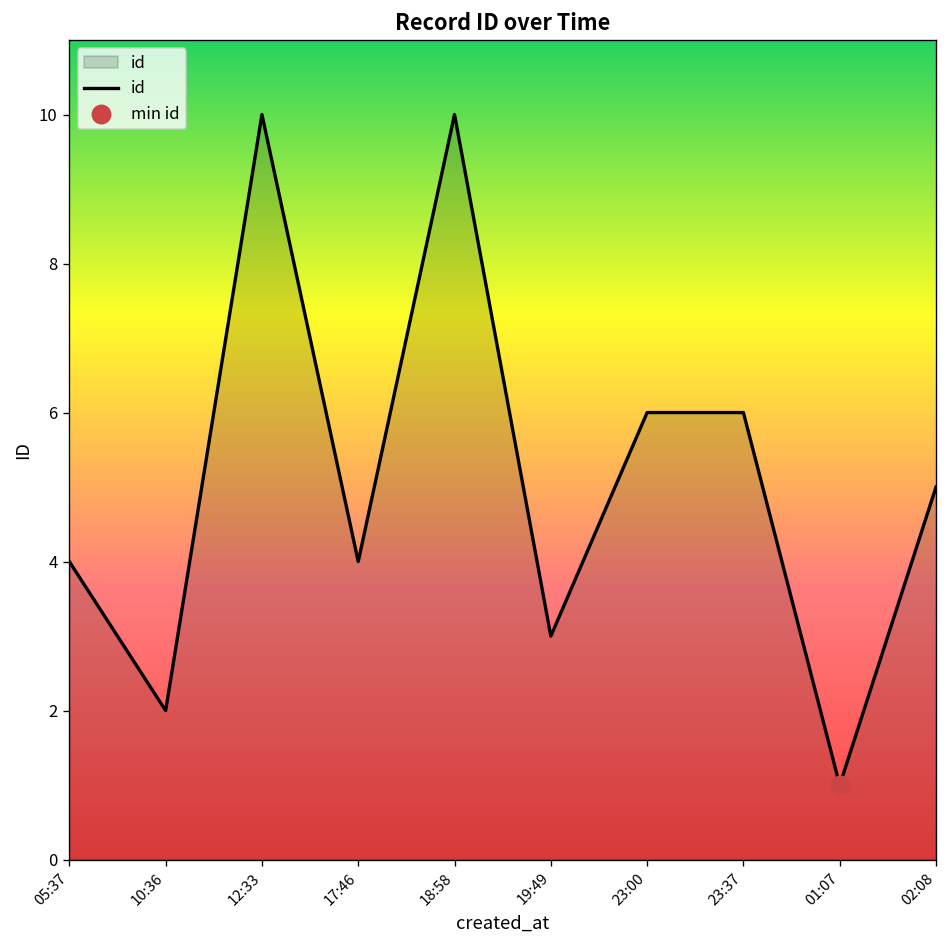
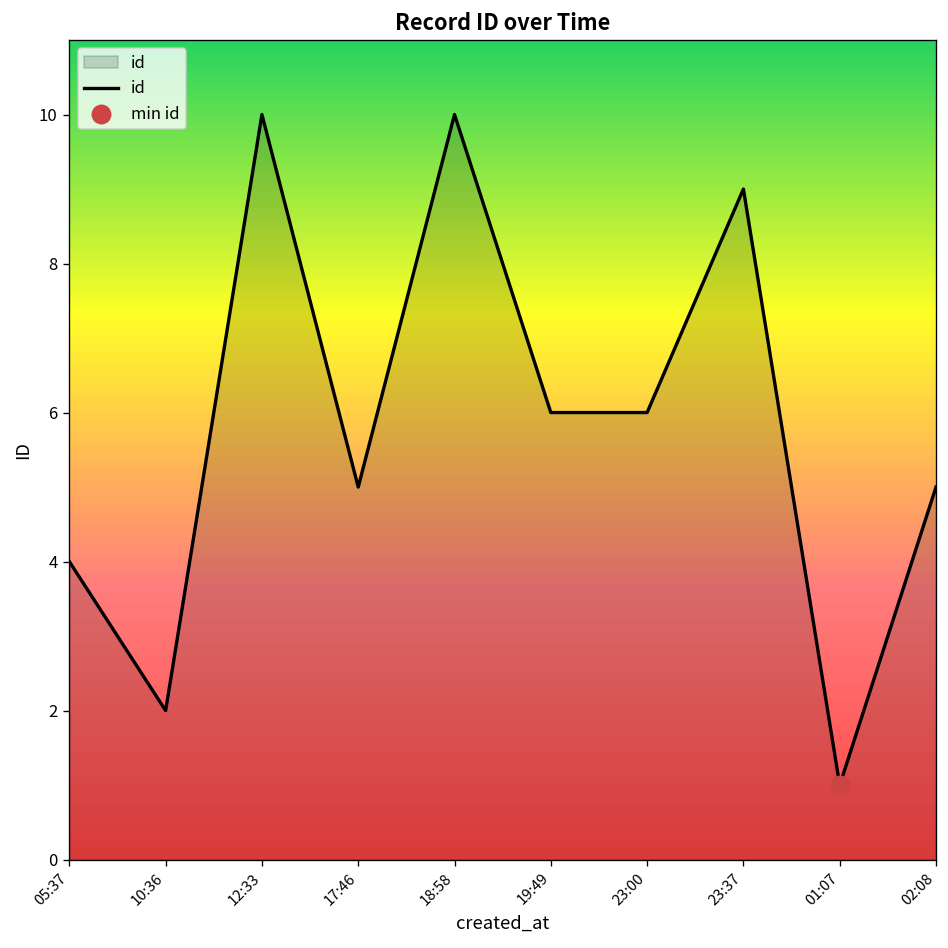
  {
    "id": {
      "05:37": 4,
      "10:36": 2,
      "12:33": 10,
-     "17:46": 4,
+     "17:46": 5,
      "18:58": 10,
-     "19:49": 3,
+     "19:49": 6,
      "23:00": 6,
-     "23:37": 6,
+     "23:37": 9,
      "02:08": 5
    }
  }
